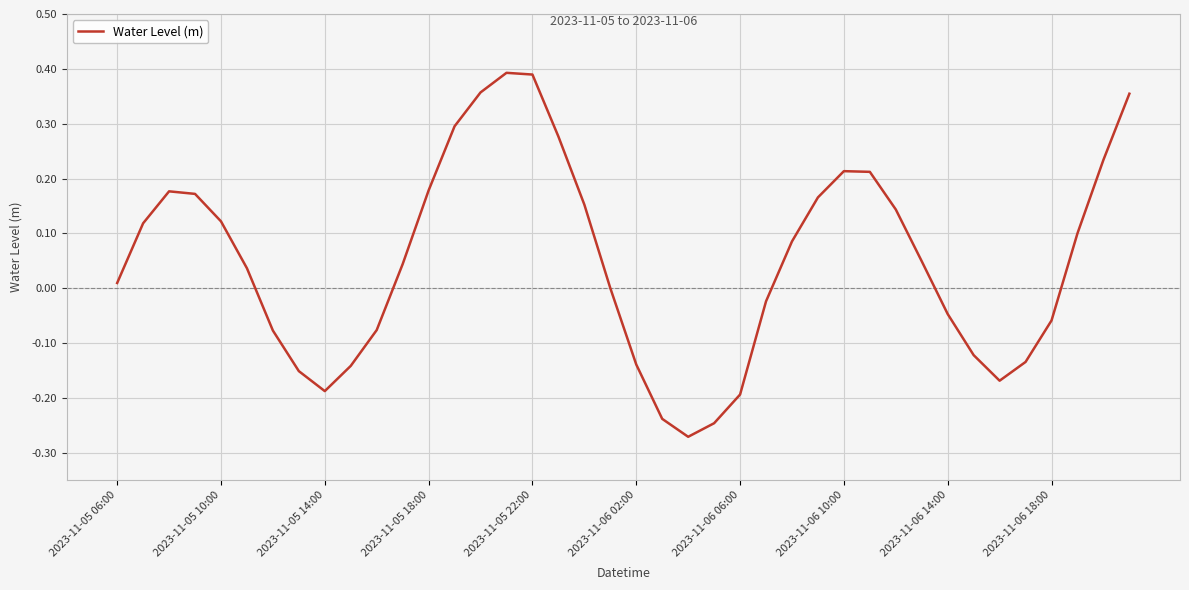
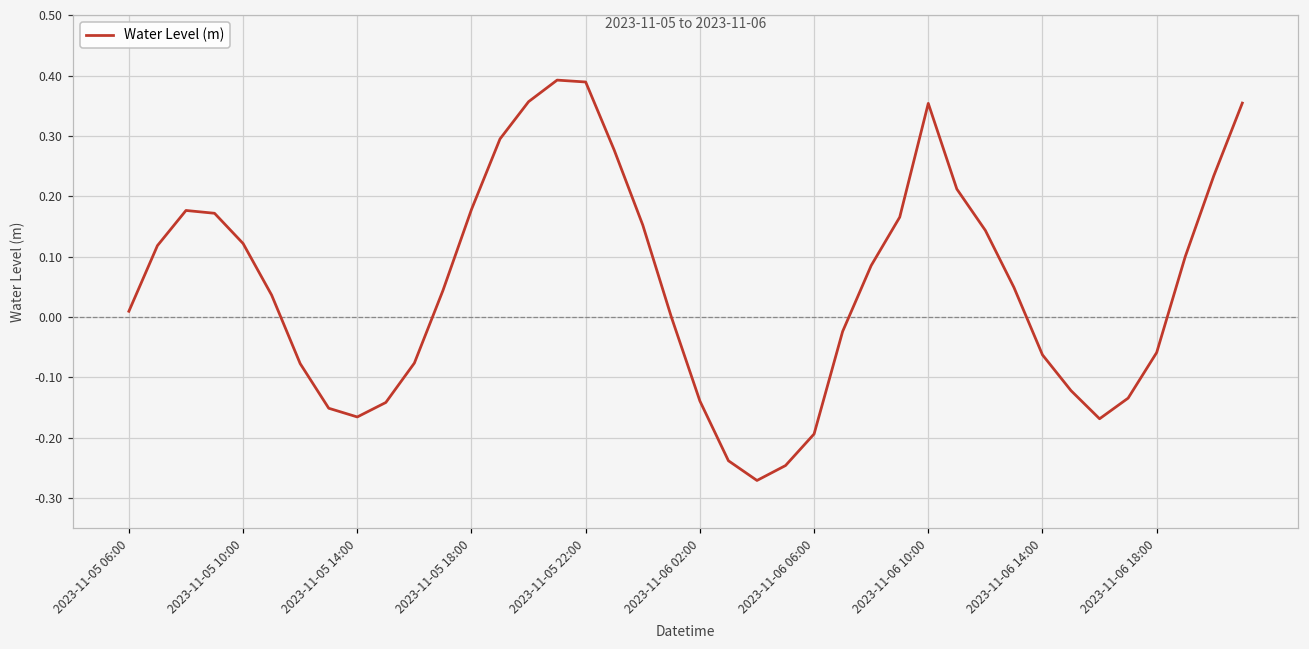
  {
    "2023-11-05 06:00": 0.01,
    "2023-11-05 10:00": 0.12,
-   "2023-11-05 14:00": -0.19,
+   "2023-11-05 14:00": -0.17,
    "2023-11-05 18:00": 0.18,
    "2023-11-05 22:00": 0.39,
    "2023-11-06 02:00": -0.14,
    "2023-11-06 06:00": -0.19,
-   "2023-11-06 10:00": 0.21,
-   "2023-11-06 14:00": -0.05,
+   "2023-11-06 10:00": 0.35,
+   "2023-11-06 14:00": -0.06,
    "2023-11-06 18:00": -0.06
  }
